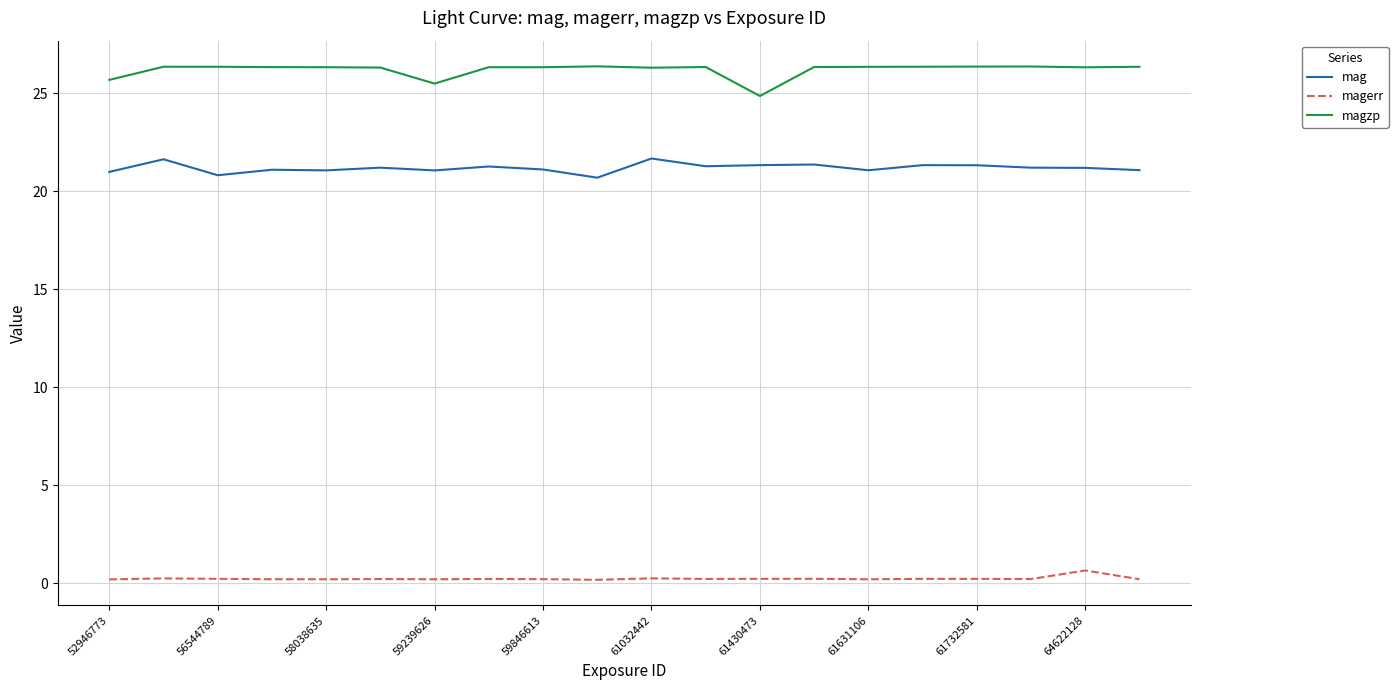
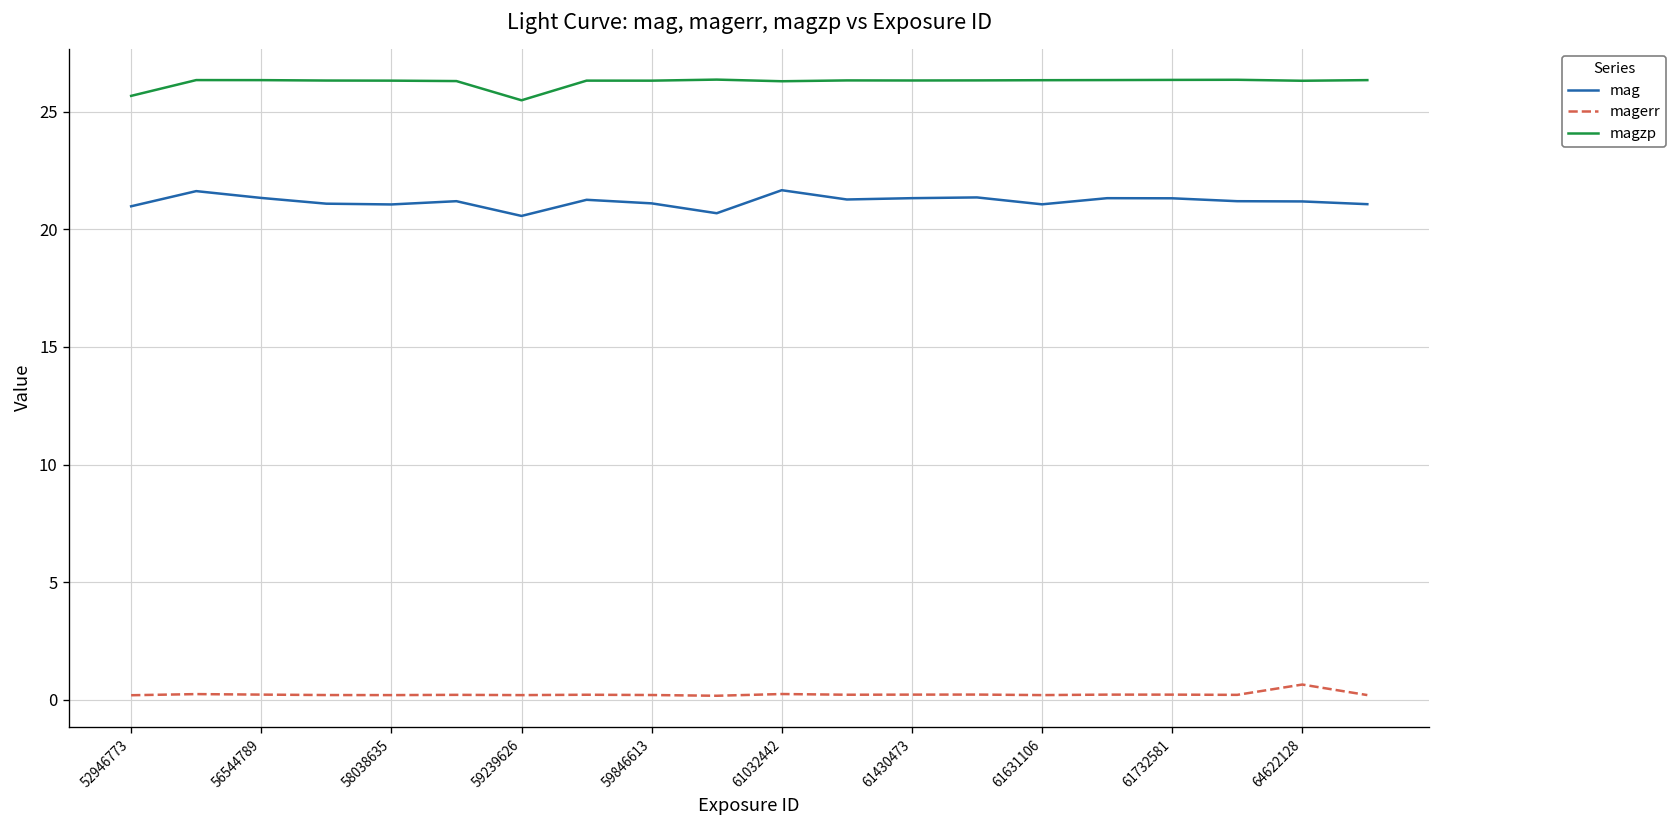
  {
    "mag": {
      "52946773": 21.0,
-     "56544789": 20.8,
+     "56544789": 21.3,
      "58038635": 21.1,
-     "59239626": 21.1,
+     "59239626": 20.6,
      "59846613": 21.1,
      "61032442": 21.7,
      "61430473": 21.3,
      "61631106": 21.1,
      "61732581": 21.3,
      "64622128": 21.2
    },
    "magerr": {
      "52946773": 0.2,
      "56544789": 0.2,
      "58038635": 0.2,
      "59239626": 0.2,
      "59846613": 0.2,
      "61032442": 0.2,
      "61430473": 0.2,
      "61631106": 0.2,
      "61732581": 0.2,
      "64622128": 0.6
    },
    "magzp": {
      "52946773": 25.7,
      "56544789": 26.4,
      "58038635": 26.3,
      "59239626": 25.5,
      "59846613": 26.3,
      "61032442": 26.3,
-     "61430473": 24.9,
+     "61430473": 26.3,
      "61631106": 26.3,
      "61732581": 26.4,
      "64622128": 26.3
    }
  }
